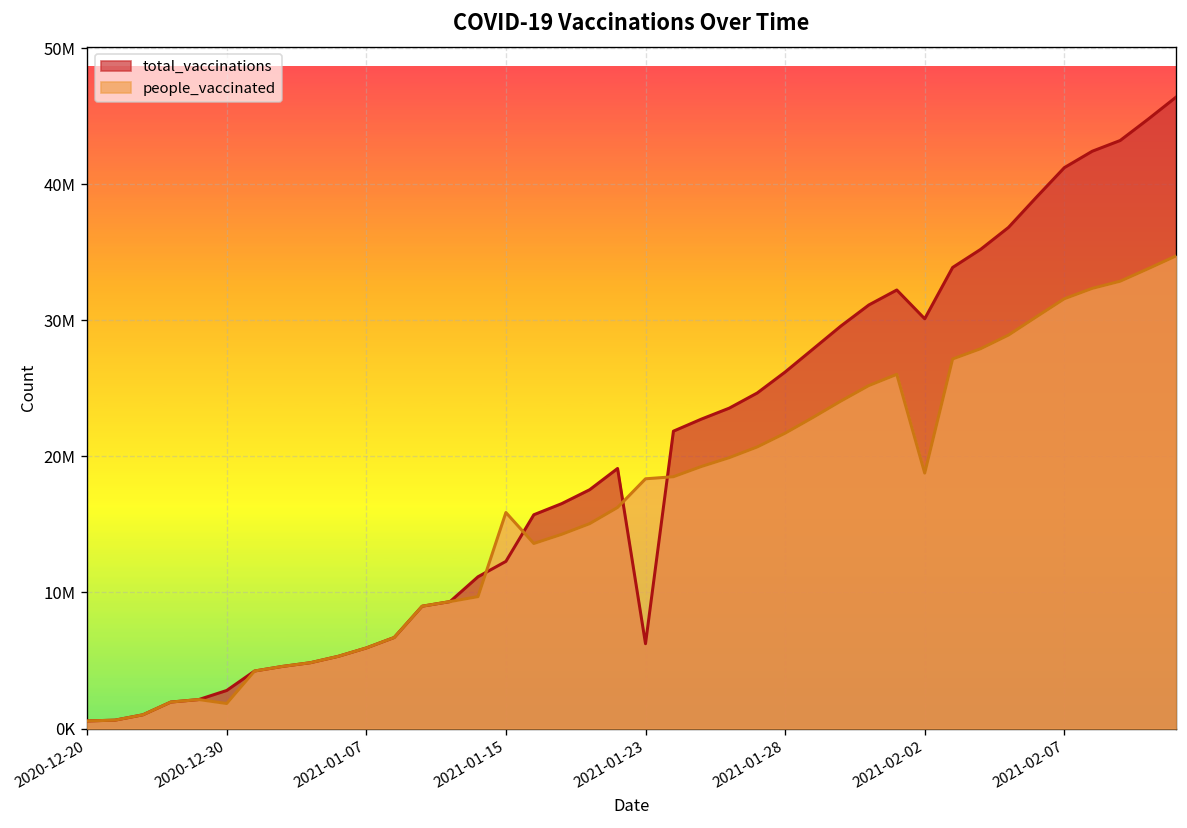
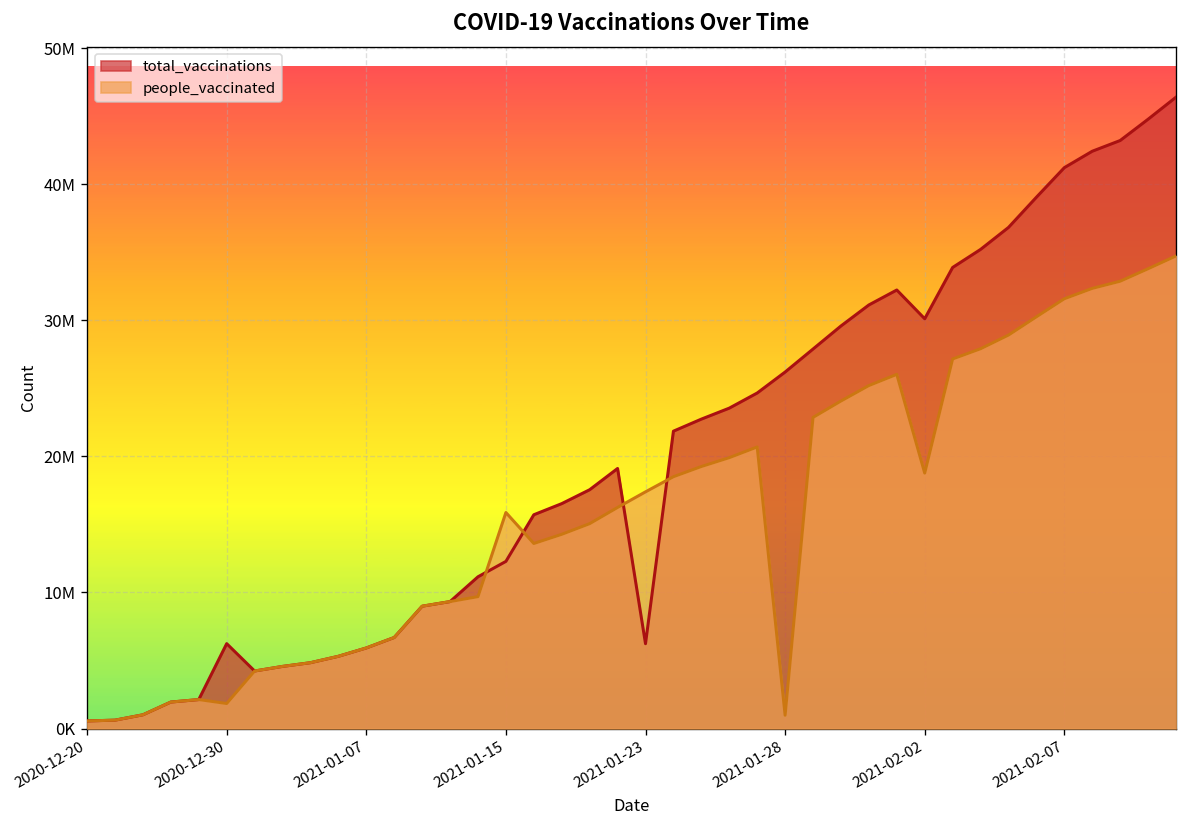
  {
    "total_vaccinations": {
-     "2020-12-30": 2800000,
+     "2020-12-30": 6200000,
      "2021-01-15": 12300000,
      "2021-01-23": 6200000,
      "2021-01-28": 26200000,
      "2021-02-02": 30100000,
      "2021-02-07": 41200000
    },
    "people_vaccinated": {
      "2020-12-30": 1800000,
      "2021-01-15": 15900000,
-     "2021-01-23": 18300000,
-     "2021-01-28": 21700000,
+     "2021-01-23": 17400000,
+     "2021-01-28": 1000000,
      "2021-02-02": 18800000,
      "2021-02-07": 31600000
    }
  }
